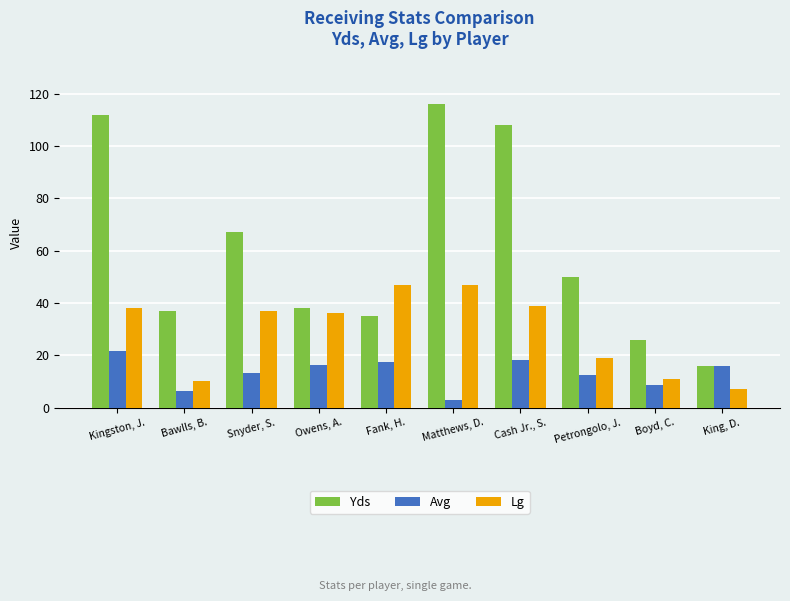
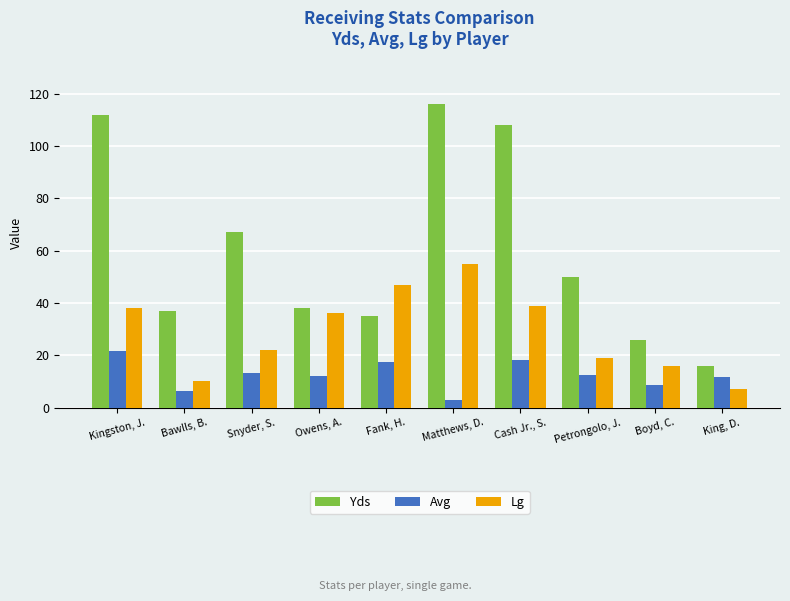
  {
    "Yds": {
      "Kingston, J.": 112,
      "Bawlls, B.": 37,
      "Snyder, S.": 67,
      "Owens, A.": 38,
      "Fank, H.": 35,
      "Matthews, D.": 116,
      "Cash Jr., S.": 108,
      "Petrongolo, J.": 50,
      "Boyd, C.": 26,
      "King, D.": 16
    },
    "Avg": {
      "Kingston, J.": 22,
      "Bawlls, B.": 6,
      "Snyder, S.": 13,
-     "Owens, A.": 16,
+     "Owens, A.": 12,
      "Fank, H.": 18,
      "Matthews, D.": 3,
      "Cash Jr., S.": 18,
      "Petrongolo, J.": 13,
      "Boyd, C.": 9,
-     "King, D.": 16
+     "King, D.": 12
    },
    "Lg": {
      "Kingston, J.": 38,
      "Bawlls, B.": 10,
-     "Snyder, S.": 37,
+     "Snyder, S.": 22,
      "Owens, A.": 36,
      "Fank, H.": 47,
-     "Matthews, D.": 47,
+     "Matthews, D.": 55,
      "Cash Jr., S.": 39,
      "Petrongolo, J.": 19,
-     "Boyd, C.": 11,
+     "Boyd, C.": 16,
      "King, D.": 7
    }
  }
